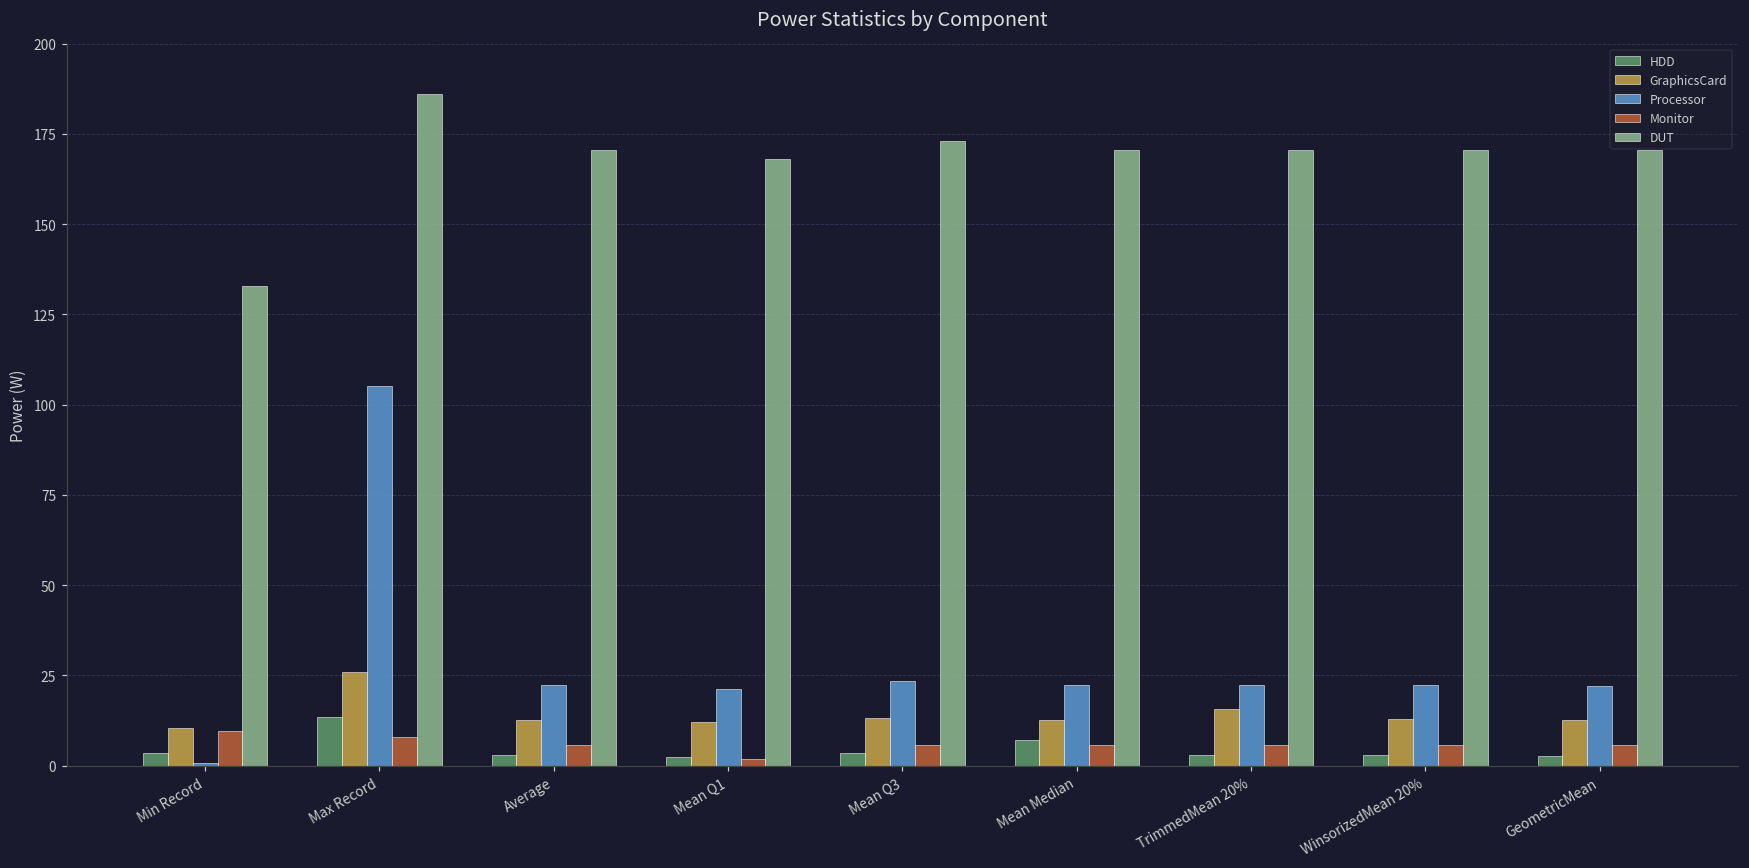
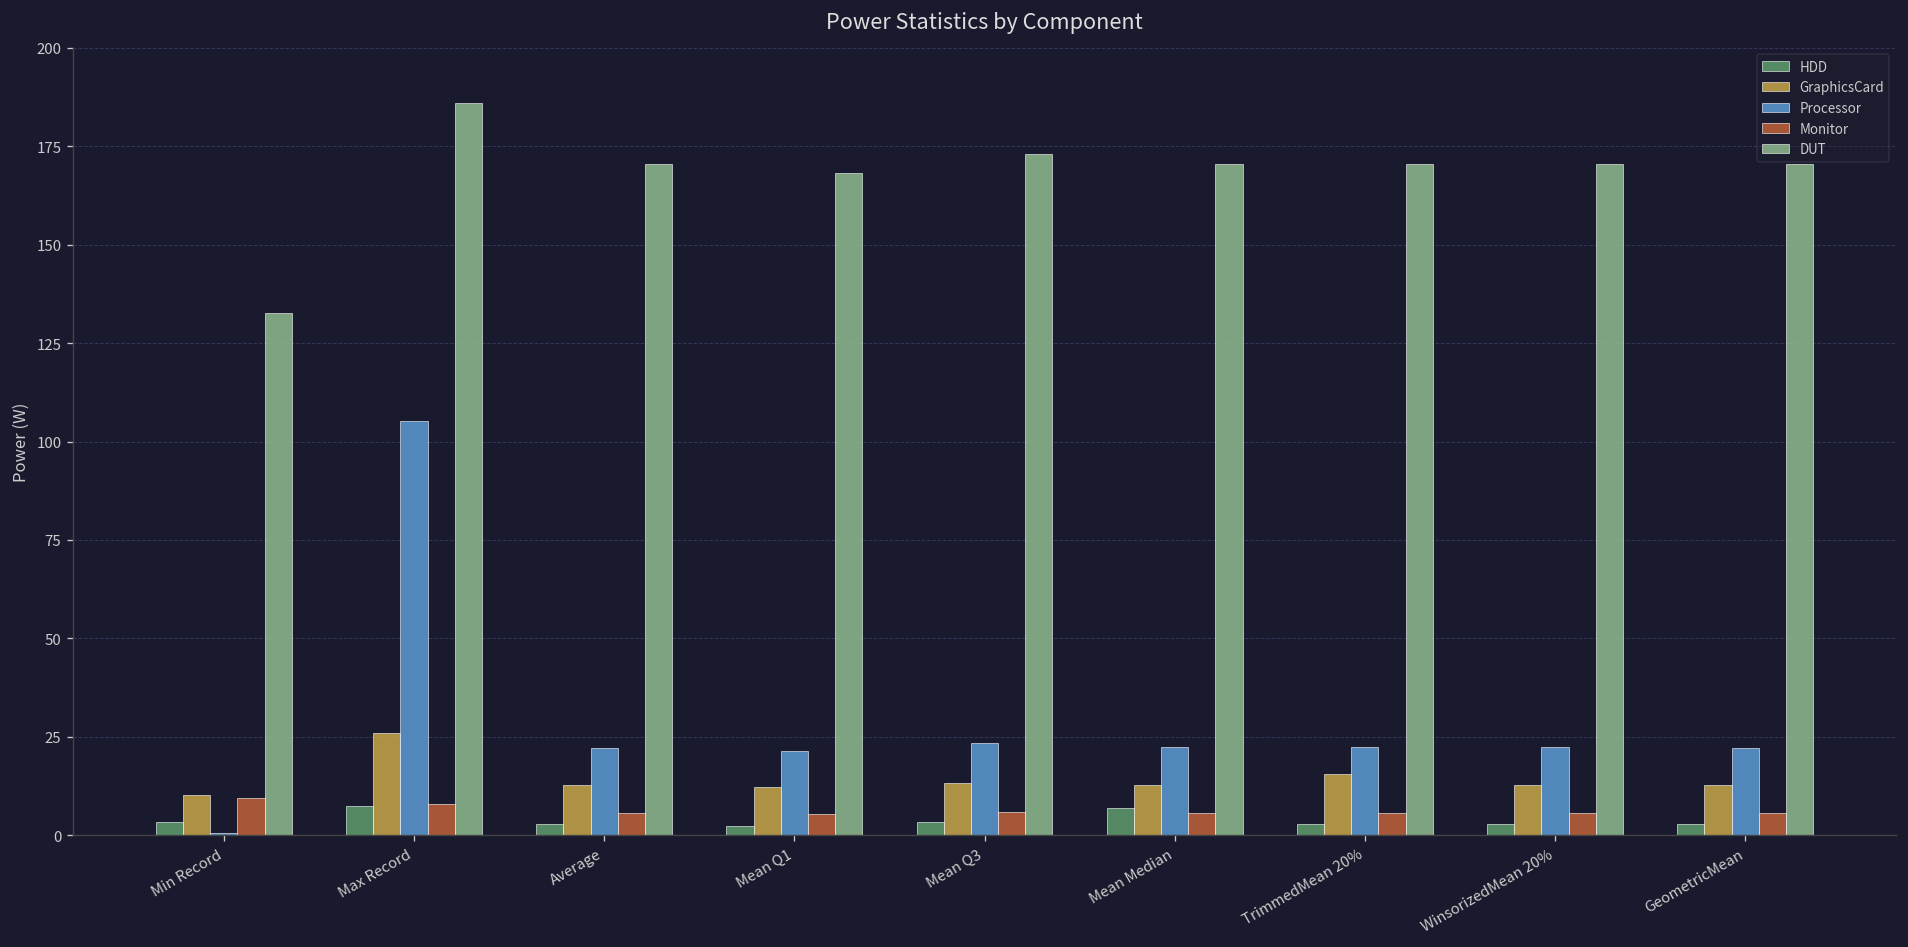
  {
    "HDD": {
      "Min Record": 3,
-     "Max Record": 14,
+     "Max Record": 7,
      "Average": 3,
      "Mean Q1": 2,
      "Mean Q3": 3,
      "Mean Median": 7,
      "TrimmedMean 20%": 3,
      "WinsorizedMean 20%": 3,
      "GeometricMean": 3
    },
    "GraphicsCard": {
      "Min Record": 10,
      "Max Record": 26,
      "Average": 13,
      "Mean Q1": 12,
      "Mean Q3": 13,
      "Mean Median": 13,
      "TrimmedMean 20%": 16,
      "WinsorizedMean 20%": 13,
      "GeometricMean": 13
    },
    "Processor": {
      "Max Record": 105,
      "Average": 22,
      "Mean Q1": 21,
      "Mean Q3": 23,
      "Mean Median": 22,
      "TrimmedMean 20%": 22,
      "WinsorizedMean 20%": 22,
      "GeometricMean": 22
    },
    "Monitor": {
      "Min Record": 9,
      "Max Record": 8,
      "Average": 6,
-     "Mean Q1": 2,
+     "Mean Q1": 5,
      "Mean Q3": 6,
      "Mean Median": 6,
      "TrimmedMean 20%": 6,
      "WinsorizedMean 20%": 6,
      "GeometricMean": 6
    },
    "DUT": {
      "Min Record": 133,
      "Max Record": 186,
      "Average": 170,
      "Mean Q1": 168,
      "Mean Q3": 173,
      "Mean Median": 171,
      "TrimmedMean 20%": 171,
      "WinsorizedMean 20%": 171,
      "GeometricMean": 170
    }
  }
